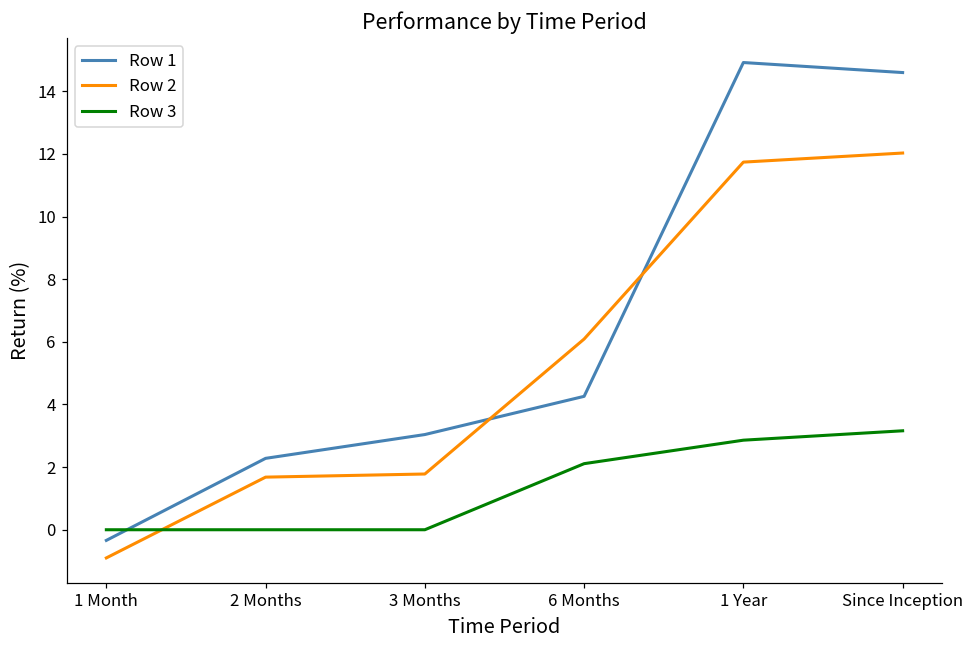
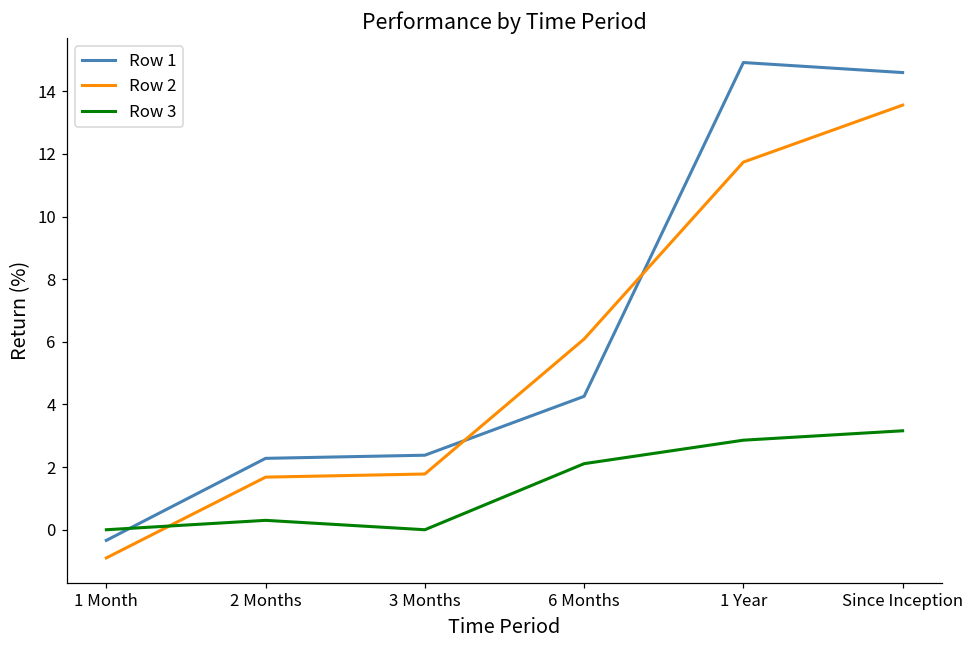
  {
    "Row 1": {
      "1 Month": -0.3,
      "2 Months": 2.3,
-     "3 Months": 3.0,
+     "3 Months": 2.4,
      "6 Months": 4.3,
      "1 Year": 14.9,
      "Since Inception": 14.6
    },
    "Row 2": {
      "1 Month": -0.9,
      "2 Months": 1.7,
      "3 Months": 1.8,
      "6 Months": 6.1,
      "1 Year": 11.7,
-     "Since Inception": 12.0
+     "Since Inception": 13.6
    },
    "Row 3": {
      "1 Month": 0.0,
-     "2 Months": 0.0,
+     "2 Months": 0.3,
      "3 Months": 0.0,
      "6 Months": 2.1,
      "1 Year": 2.9,
      "Since Inception": 3.2
    }
  }
